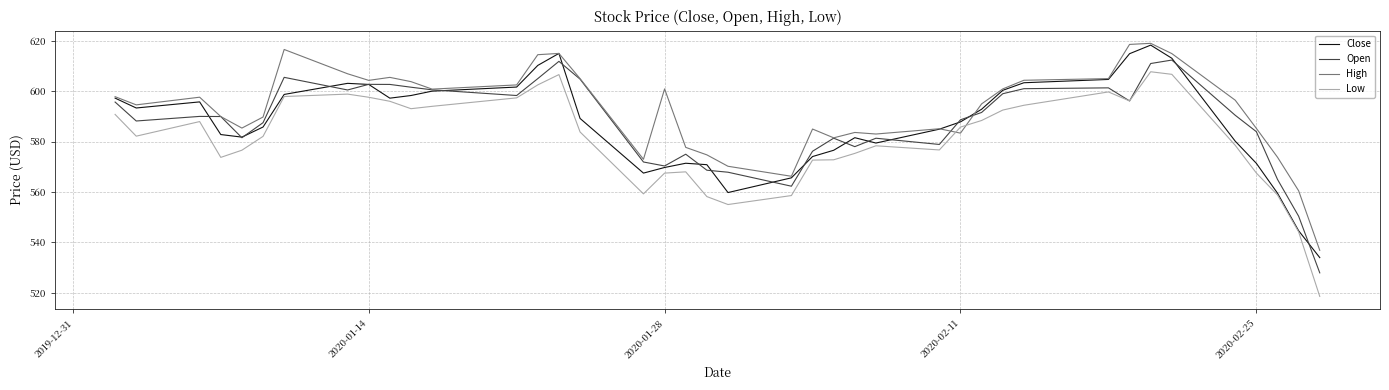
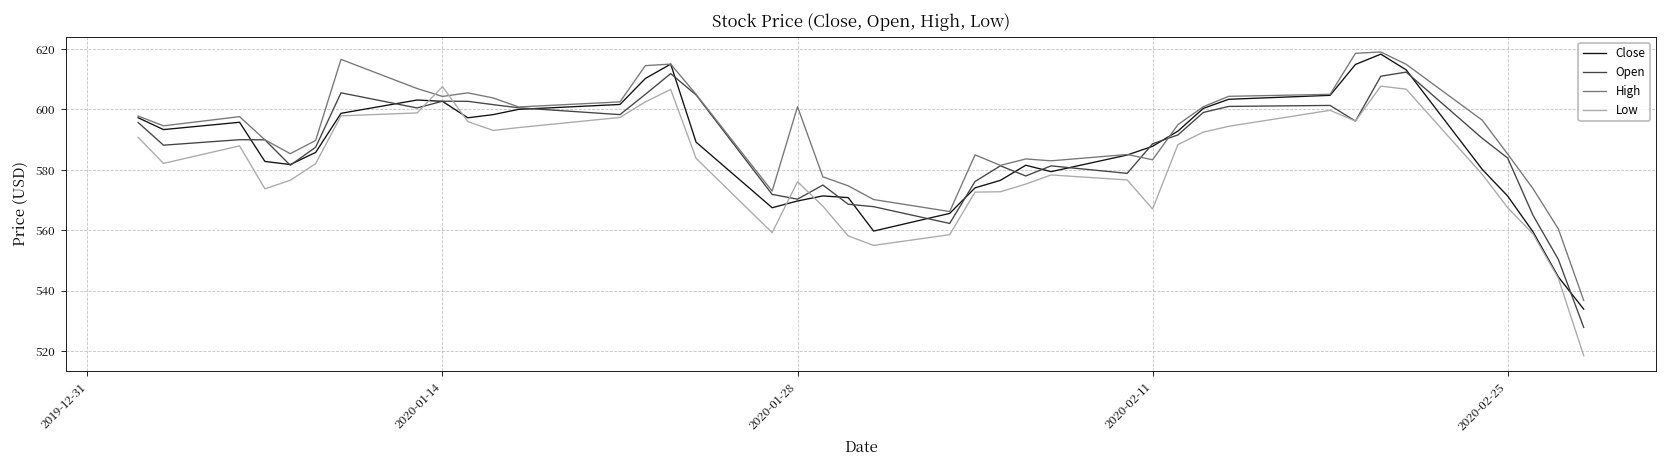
  {
    "Close": {
      "2020-02-25": 571
    },
    "Open": {
      "2020-02-25": 584
    },
    "High": {
      "2020-01-14": 604,
      "2020-01-28": 601,
      "2020-02-11": 583,
      "2020-02-25": 585
    },
    "Low": {
-     "2020-01-14": 598,
-     "2020-01-28": 568,
-     "2020-02-11": 586,
+     "2020-01-14": 608,
+     "2020-01-28": 576,
+     "2020-02-11": 567,
      "2020-02-25": 568
    }
  }
